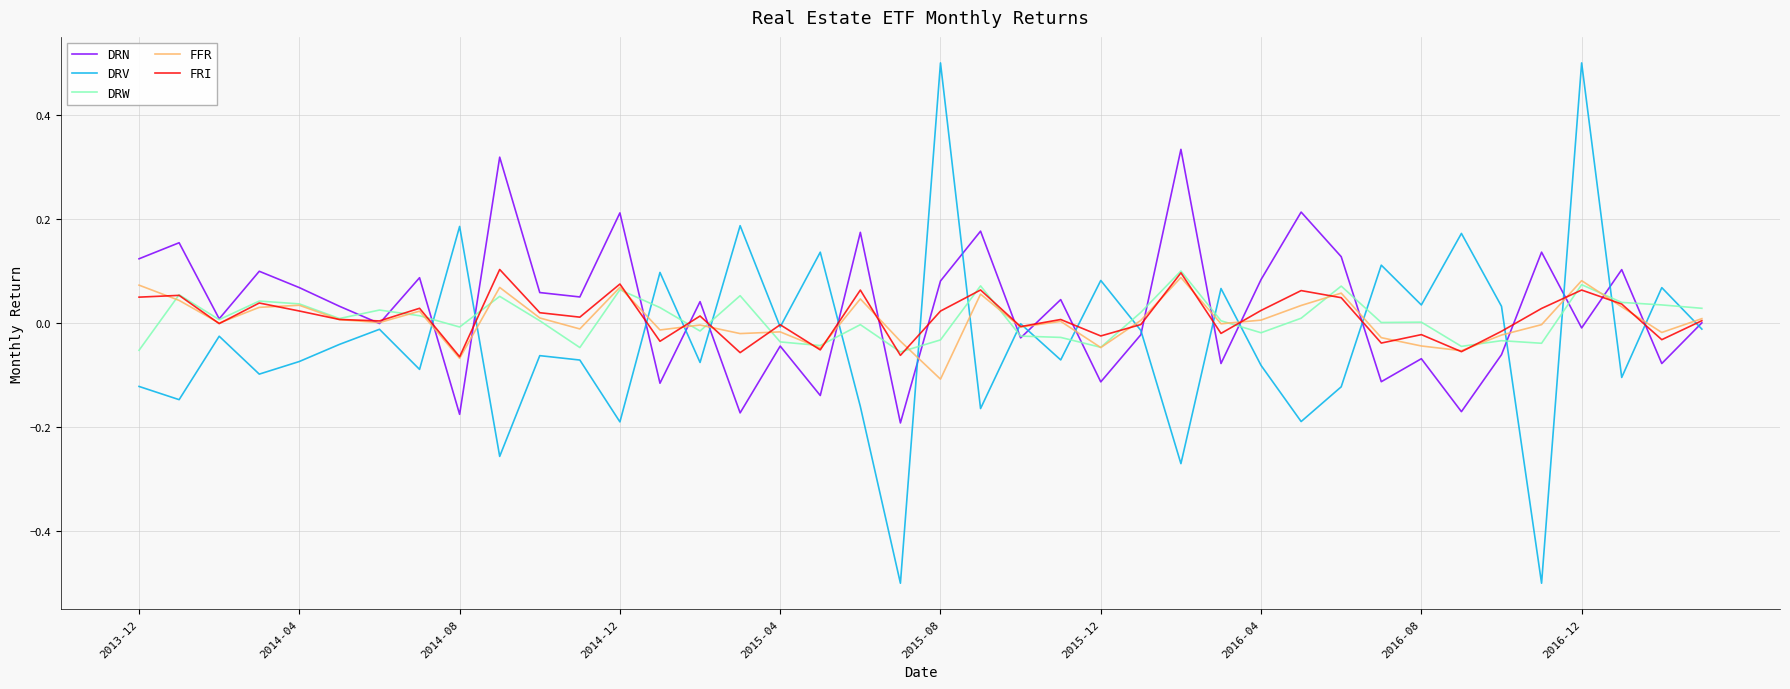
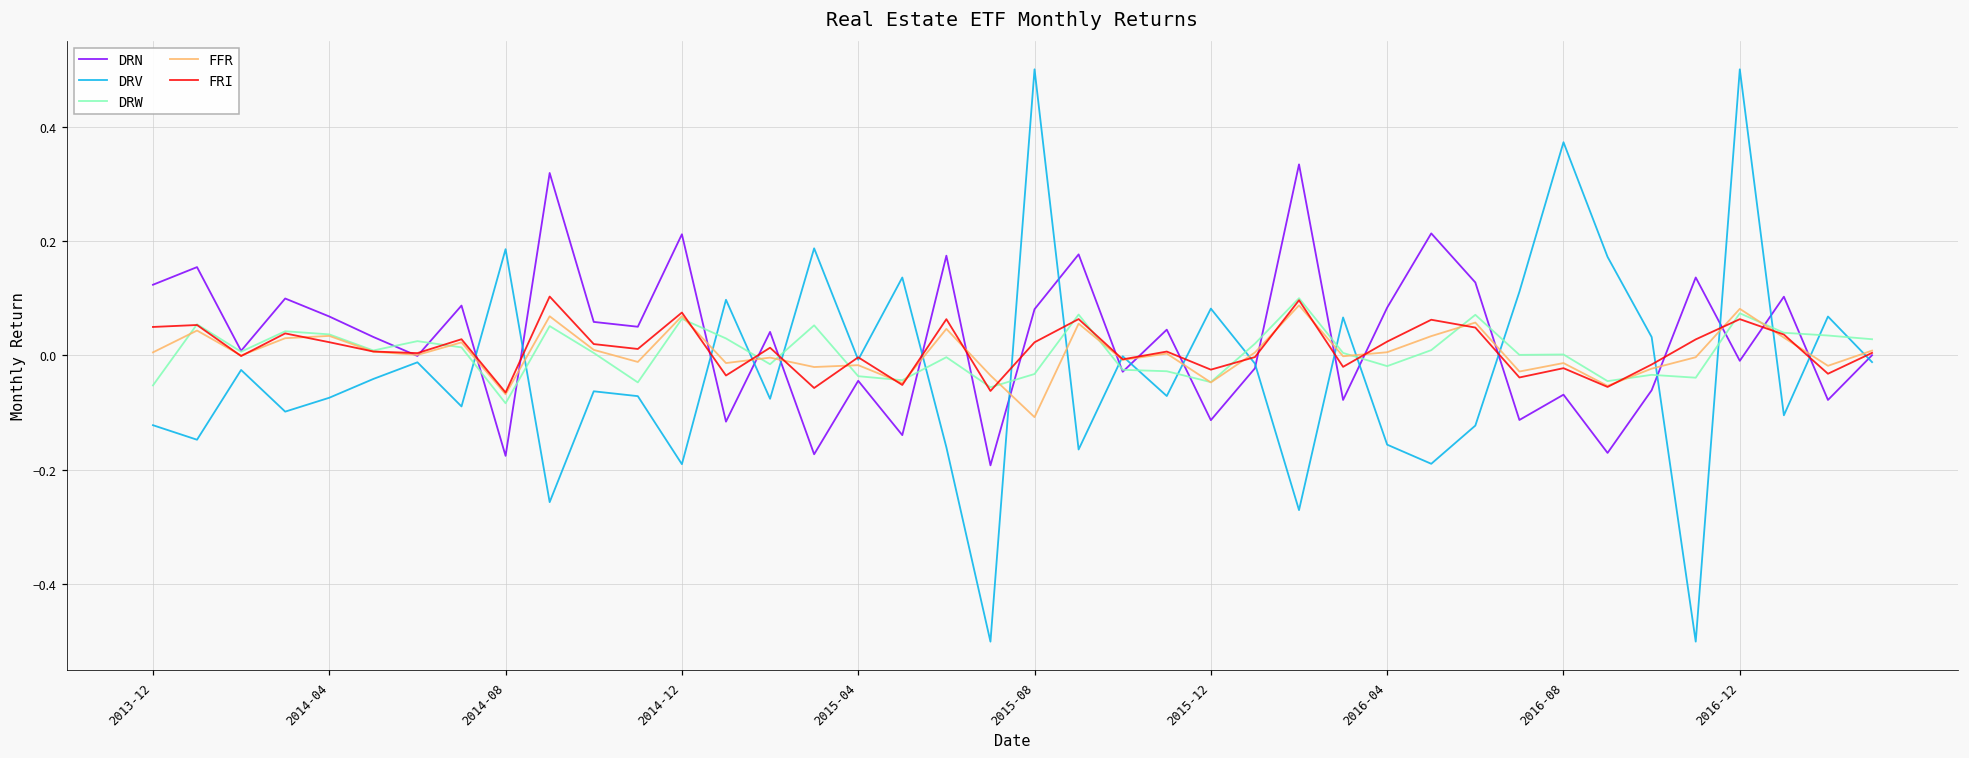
  {
    "DRN": {
      "2013-12": 0.12,
      "2014-04": 0.07,
      "2014-08": -0.18,
      "2014-12": 0.21,
      "2015-04": -0.04,
      "2015-08": 0.08,
      "2015-12": -0.11,
      "2016-04": 0.08,
      "2016-08": -0.07,
      "2016-12": -0.01
    },
    "DRV": {
      "2013-12": -0.12,
      "2014-04": -0.07,
      "2014-08": 0.19,
      "2014-12": -0.19,
      "2015-08": 0.50,
      "2015-12": 0.08,
-     "2016-04": -0.08,
-     "2016-08": 0.03,
+     "2016-04": -0.16,
+     "2016-08": 0.37,
      "2016-12": 0.50
    },
    "DRW": {
      "2013-12": -0.05,
-     "2014-08": -0.01,
+     "2014-08": -0.08,
      "2015-04": -0.04,
      "2015-08": -0.03,
      "2016-04": -0.02,
      "2016-08": 0.00,
      "2016-12": 0.07
    },
    "FFR": {
-     "2013-12": 0.07,
+     "2013-12": 0.01,
      "2015-04": -0.02,
      "2015-08": -0.11,
      "2016-04": 0.01,
-     "2016-08": -0.04,
+     "2016-08": -0.01,
      "2016-12": 0.08
    },
    "FRI": {
      "2013-12": 0.05,
      "2014-04": 0.02,
      "2014-12": 0.07,
      "2015-08": 0.02,
      "2015-12": -0.02,
      "2016-04": 0.02,
      "2016-08": -0.02,
      "2016-12": 0.06
    }
  }
